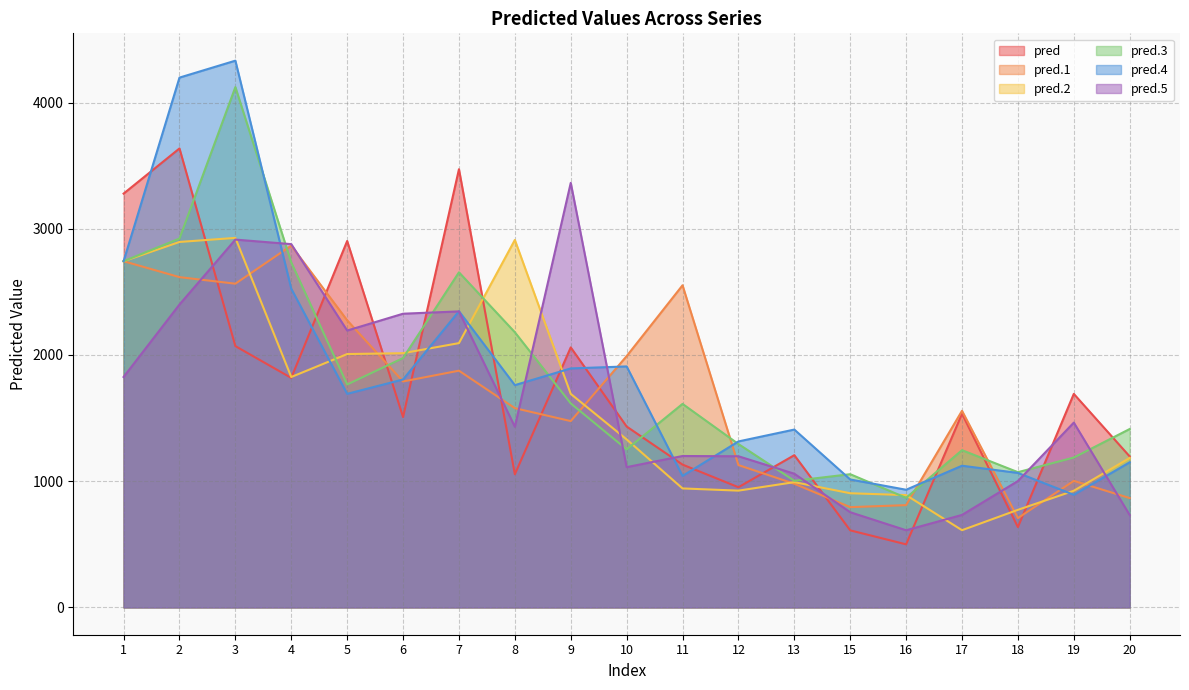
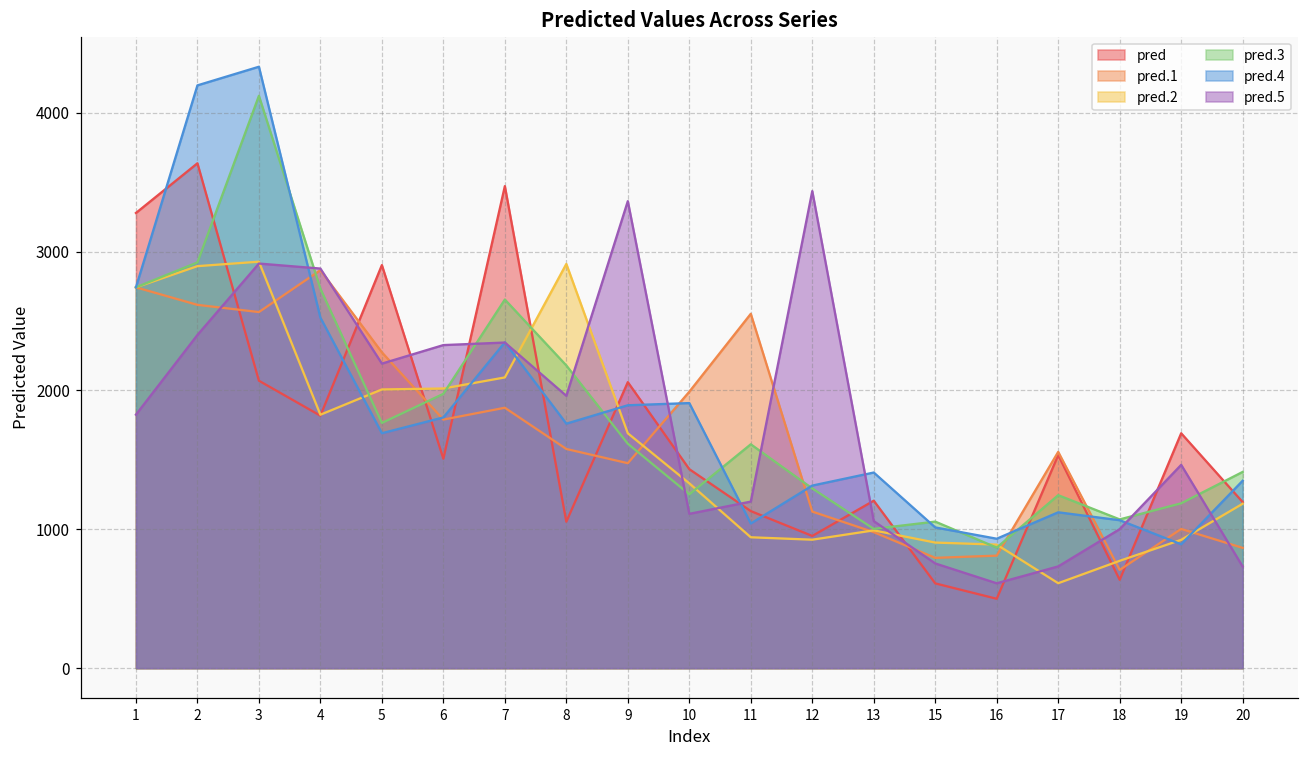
  {
    "pred.3": {
      "2": 2920,
      "3": 4120,
      "4": 2730,
      "5": 1770,
      "6": 1980,
      "7": 2660,
      "8": 2180,
      "9": 1620,
      "10": 1250,
      "11": 1610,
      "12": 1290,
      "15": 1060,
      "16": 870,
      "17": 1250,
      "19": 1190,
      "20": 1410
    },
    "pred.4": {
      "2": 4200,
      "3": 4330,
      "4": 2520,
      "5": 1690,
      "8": 1760,
      "9": 1890,
      "10": 1910,
      "11": 1040,
      "12": 1310,
      "13": 1410,
      "15": 1010,
      "16": 930,
      "17": 1120,
      "19": 890,
-     "20": 1150
+     "20": 1350
    },
    "pred.5": {
      "1": 1830,
      "2": 2400,
      "5": 2190,
      "6": 2330,
-     "8": 1430,
+     "8": 1960,
      "9": 3360,
      "10": 1110,
      "11": 1200,
-     "12": 1200,
+     "12": 3440,
      "13": 1060,
      "15": 750,
      "16": 610,
      "17": 730,
      "18": 1000,
      "19": 1460,
      "20": 730
    }
  }
